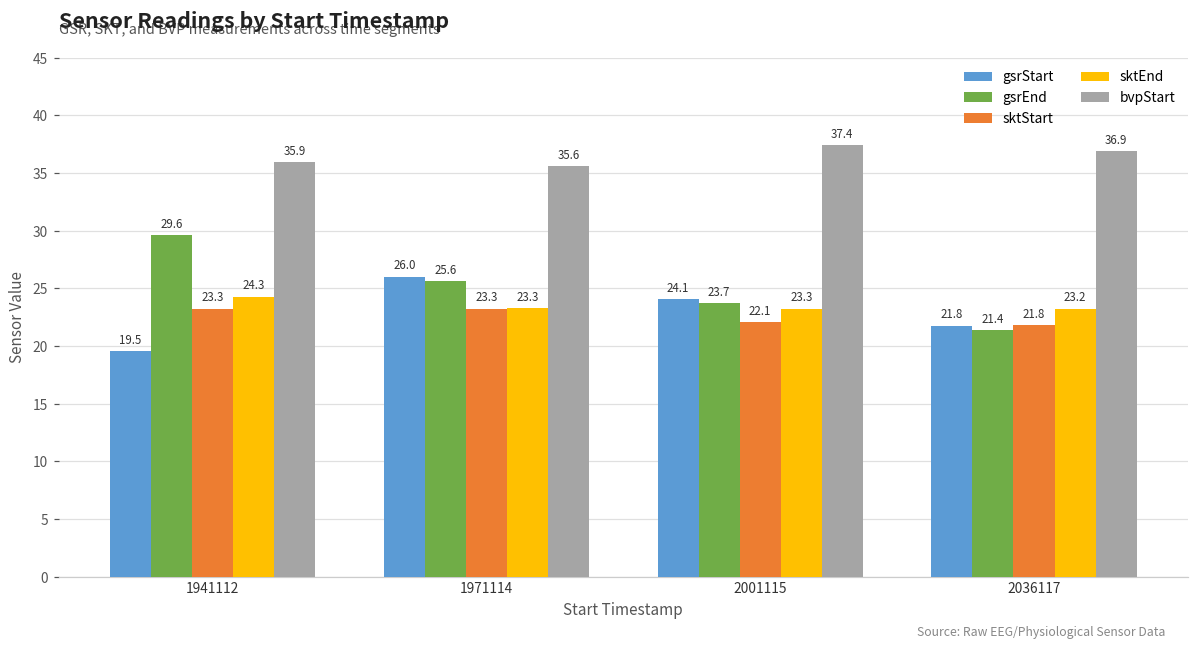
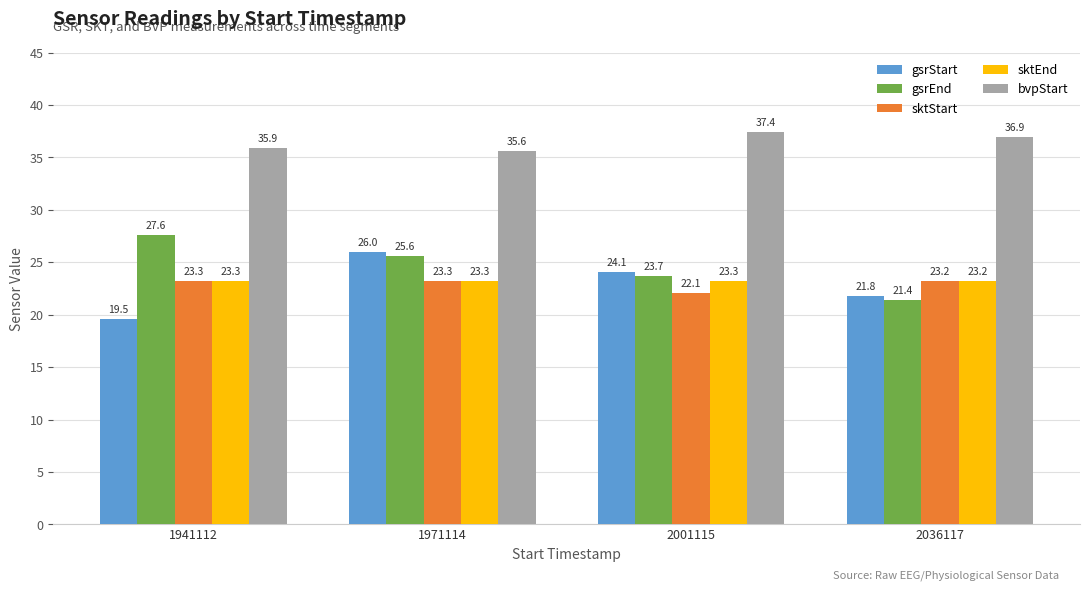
  {
    "gsrStart": {
      "1941112": 19.5,
      "1971114": 26.0,
      "2001115": 24.1,
      "2036117": 21.8
    },
    "gsrEnd": {
-     "1941112": 29.6,
+     "1941112": 27.6,
      "1971114": 25.6,
      "2001115": 23.7,
      "2036117": 21.4
    },
    "sktStart": {
      "1941112": 23.3,
      "1971114": 23.3,
      "2001115": 22.1,
-     "2036117": 21.8
+     "2036117": 23.2
    },
    "sktEnd": {
-     "1941112": 24.3,
+     "1941112": 23.3,
      "1971114": 23.3,
      "2001115": 23.3,
      "2036117": 23.2
    },
    "bvpStart": {
      "1941112": 35.9,
      "1971114": 35.6,
      "2001115": 37.4,
      "2036117": 36.9
    }
  }
